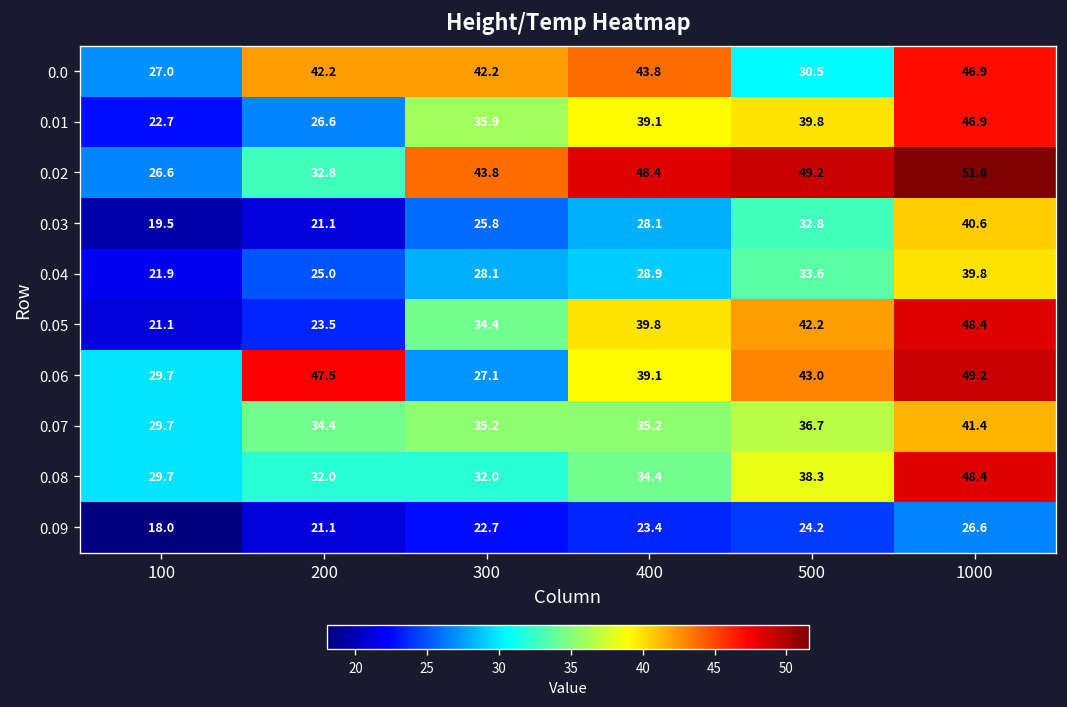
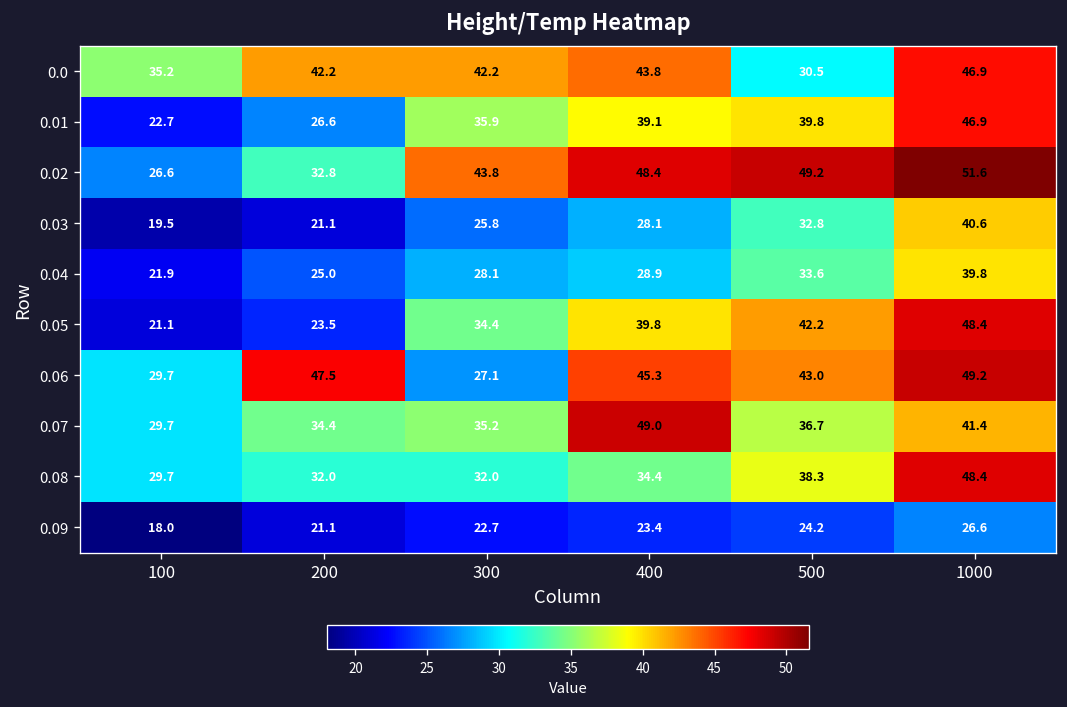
  {
    "0.0": {
-     "100": 27.0,
+     "100": 35.2,
      "200": 42.2,
      "300": 42.2,
      "400": 43.8,
      "500": 30.5,
      "1000": 46.9
    },
    "0.01": {
      "100": 22.7,
      "200": 26.6,
      "300": 35.9,
      "400": 39.1,
      "500": 39.8,
      "1000": 46.9
    },
    "0.02": {
      "100": 26.6,
      "200": 32.8,
      "300": 43.8,
      "400": 48.4,
      "500": 49.2,
      "1000": 51.6
    },
    "0.03": {
      "100": 19.5,
      "200": 21.1,
      "300": 25.8,
      "400": 28.1,
      "500": 32.8,
      "1000": 40.6
    },
    "0.04": {
      "100": 21.9,
      "200": 25.0,
      "300": 28.1,
      "400": 28.9,
      "500": 33.6,
      "1000": 39.8
    },
    "0.05": {
      "100": 21.1,
      "200": 23.5,
      "300": 34.4,
      "400": 39.8,
      "500": 42.2,
      "1000": 48.4
    },
    "0.06": {
      "100": 29.7,
      "200": 47.5,
      "300": 27.1,
-     "400": 39.1,
+     "400": 45.3,
      "500": 43.0,
      "1000": 49.2
    },
    "0.07": {
      "100": 29.7,
      "200": 34.4,
      "300": 35.2,
-     "400": 35.2,
+     "400": 49.0,
      "500": 36.7,
      "1000": 41.4
    },
    "0.08": {
      "100": 29.7,
      "200": 32.0,
      "300": 32.0,
      "400": 34.4,
      "500": 38.3,
      "1000": 48.4
    },
    "0.09": {
      "100": 18.0,
      "200": 21.1,
      "300": 22.7,
      "400": 23.4,
      "500": 24.2,
      "1000": 26.6
    }
  }
